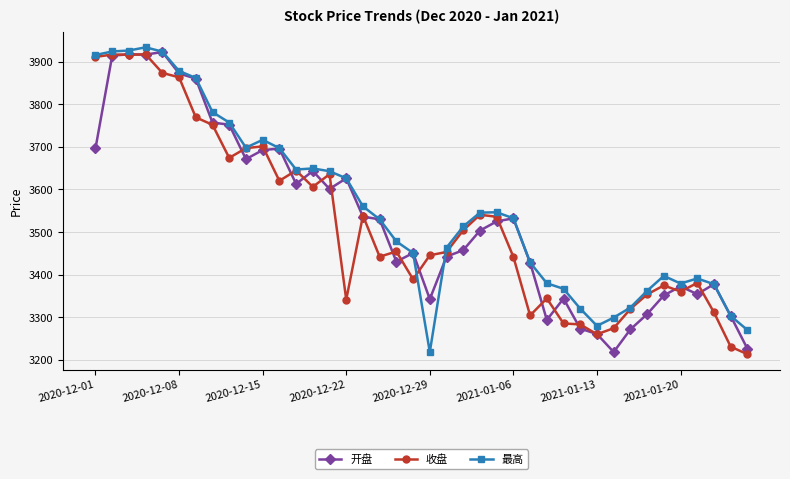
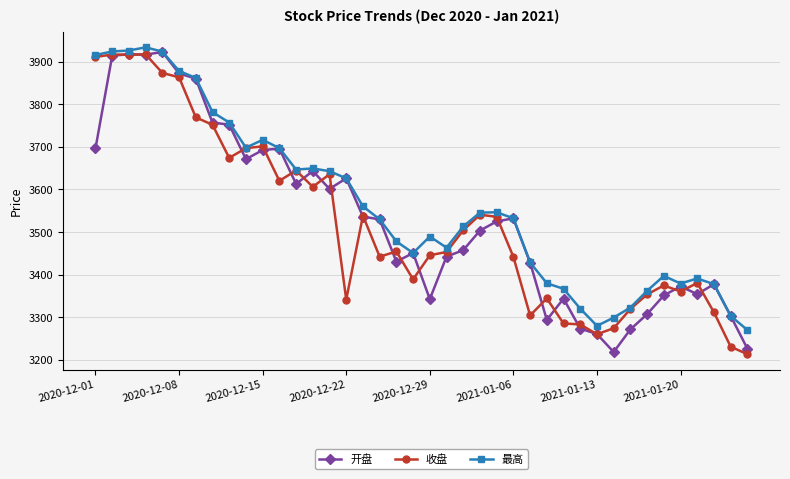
  {
    "开盘": {
      "2020-12-01": 3700,
      "2020-12-15": 3690,
      "2020-12-29": 3340,
      "2021-01-20": 3370
    },
    "收盘": {
      "2020-12-08": 3860,
      "2020-12-15": 3700,
      "2020-12-22": 3340,
      "2020-12-29": 3450,
      "2021-01-06": 3440,
      "2021-01-20": 3360
    },
    "最高": {
      "2020-12-15": 3720,
-     "2020-12-29": 3220,
+     "2020-12-29": 3490,
      "2021-01-13": 3280,
      "2021-01-20": 3380
    }
  }
